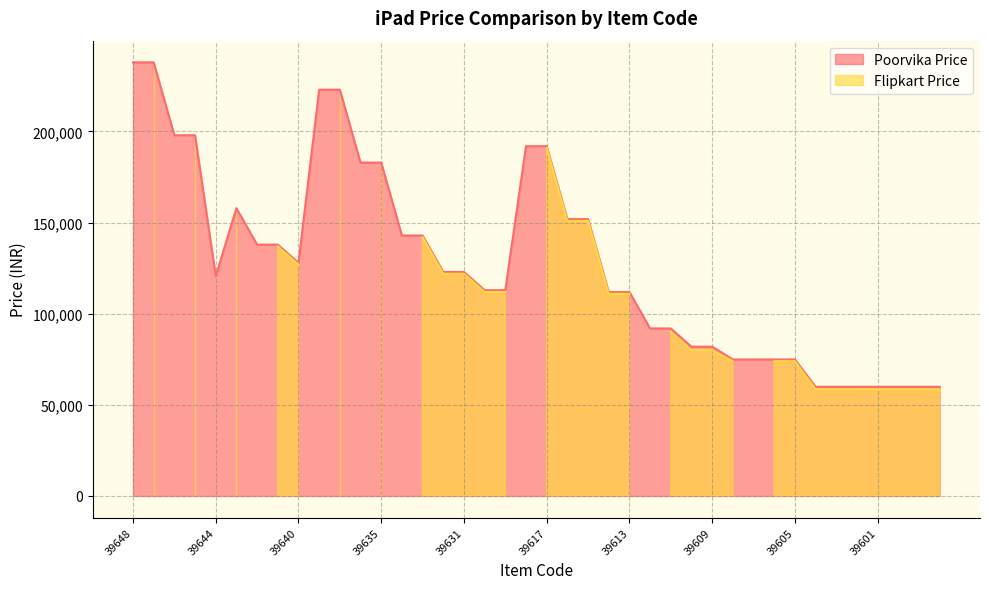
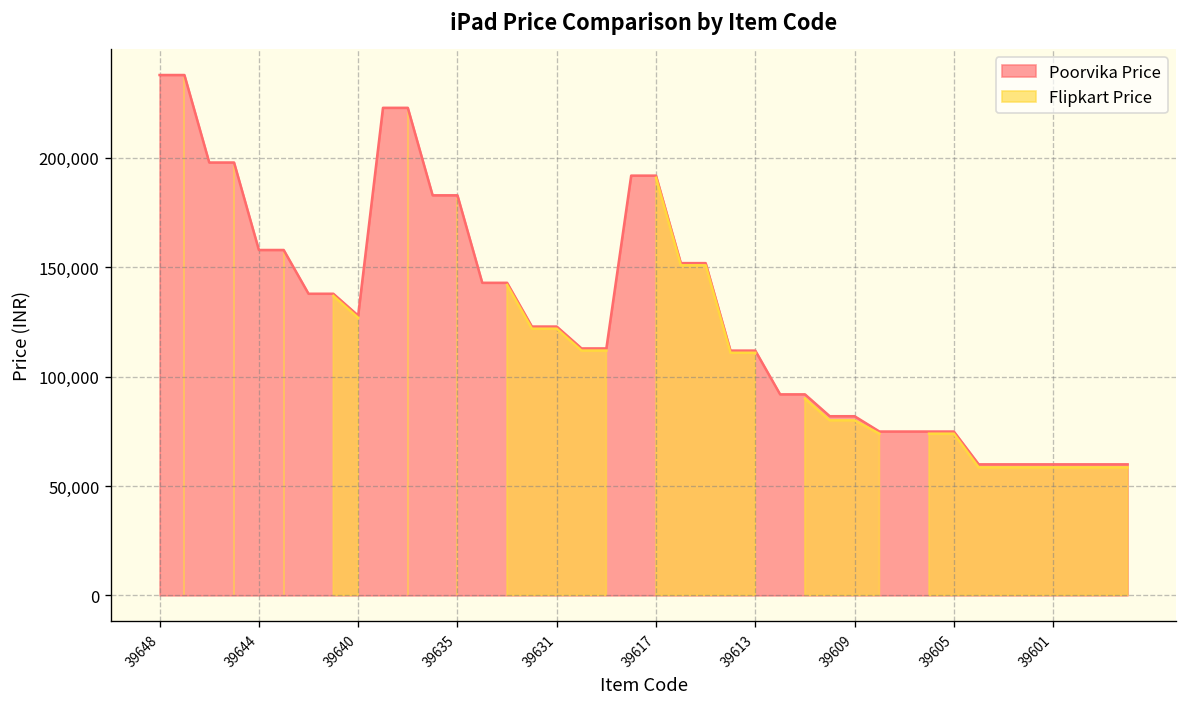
  {
    "Poorvika Price": {
      "39648": "238,000",
-     "39644": "121,000",
+     "39644": "158,000",
      "39609": "82,000"
    }
  }
